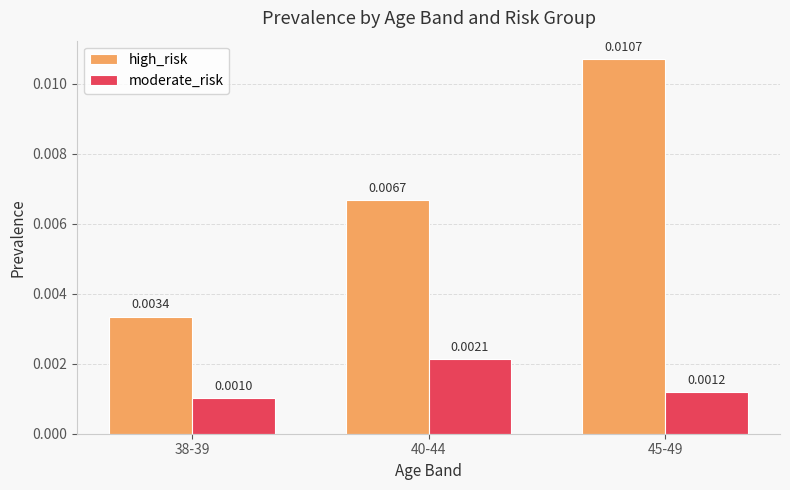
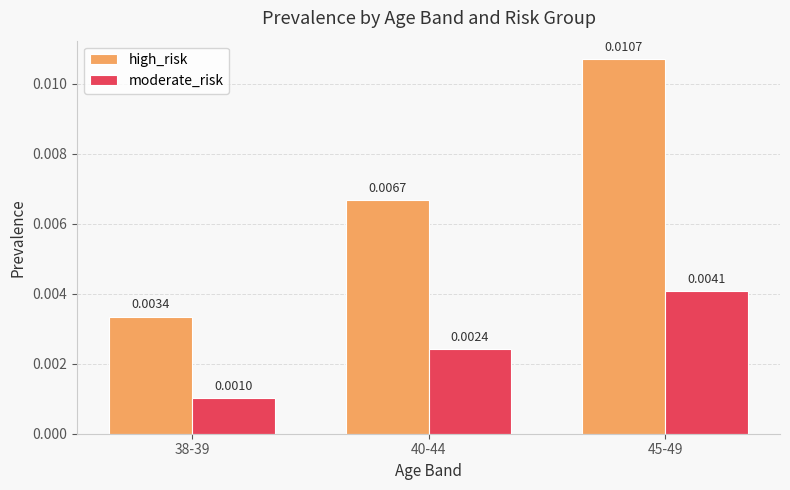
  {
    "high_risk": {
      "38-39": 0.0034,
      "40-44": 0.0067,
      "45-49": 0.0107
    },
    "moderate_risk": {
      "38-39": 0.0010,
-     "40-44": 0.0021,
-     "45-49": 0.0012
+     "40-44": 0.0024,
+     "45-49": 0.0041
    }
  }
